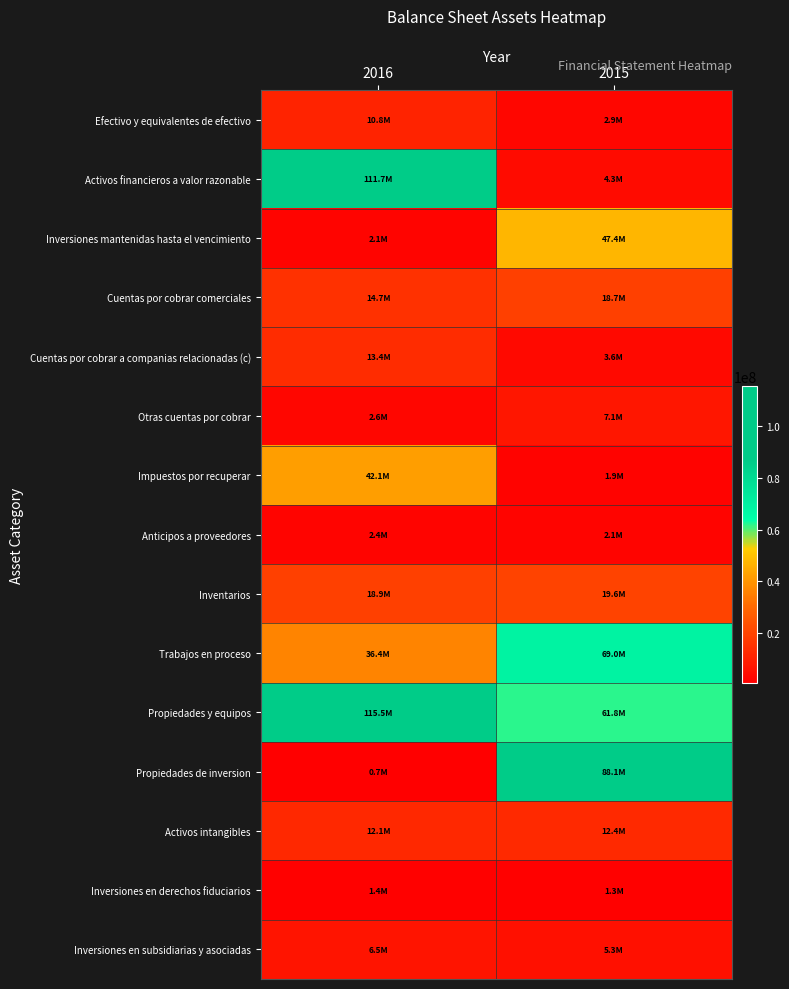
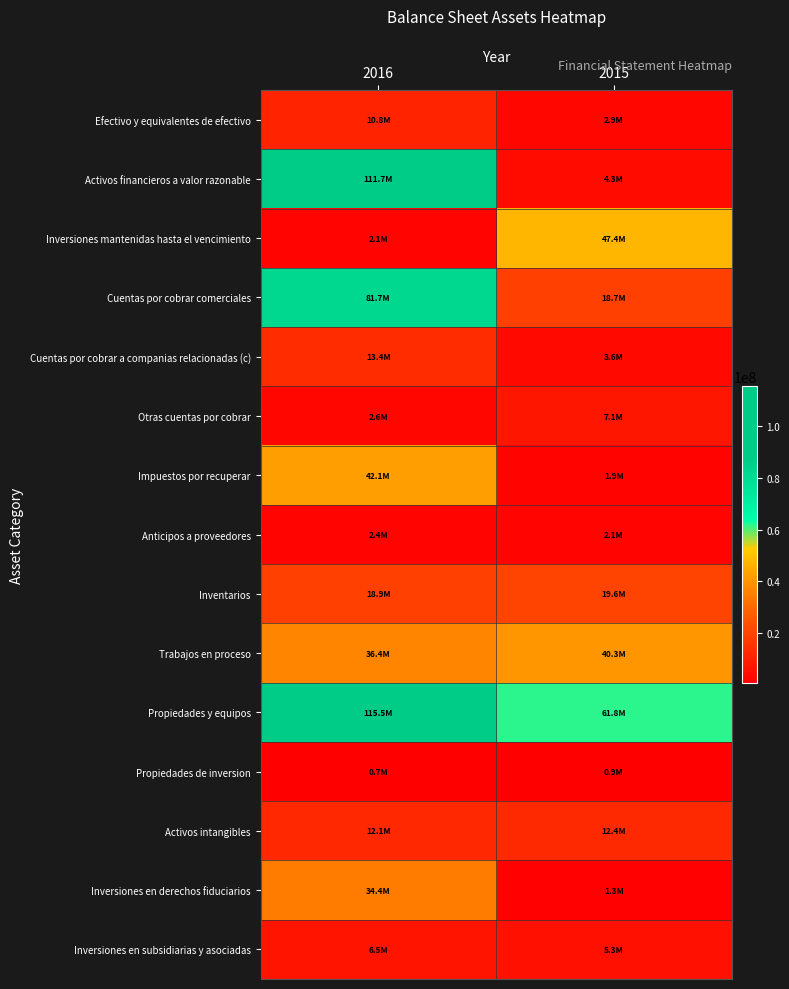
  {
    "Efectivo y equivalentes de efectivo": {
      "2016": "10.8M",
      "2015": "2.9M"
    },
    "Activos financieros a valor razonable": {
      "2016": "111.7M",
      "2015": "4.3M"
    },
    "Inversiones mantenidas hasta el vencimiento": {
      "2016": "2.1M",
      "2015": "47.4M"
    },
    "Cuentas por cobrar comerciales": {
-     "2016": "14.7M",
+     "2016": "81.7M",
      "2015": "18.7M"
    },
    "Cuentas por cobrar a companias relacionadas (c)": {
      "2016": "13.4M",
      "2015": "3.6M"
    },
    "Otras cuentas por cobrar": {
      "2016": "2.6M",
      "2015": "7.1M"
    },
    "Impuestos por recuperar": {
      "2016": "42.1M",
      "2015": "1.9M"
    },
    "Anticipos a proveedores": {
      "2016": "2.4M",
      "2015": "2.1M"
    },
    "Inventarios": {
      "2016": "18.9M",
      "2015": "19.6M"
    },
    "Trabajos en proceso": {
      "2016": "36.4M",
-     "2015": "69.0M"
+     "2015": "40.3M"
    },
    "Propiedades y equipos": {
      "2016": "115.5M",
      "2015": "61.8M"
    },
    "Propiedades de inversion": {
      "2016": "0.7M",
-     "2015": "88.1M"
+     "2015": "0.9M"
    },
    "Activos intangibles": {
      "2016": "12.1M",
      "2015": "12.4M"
    },
    "Inversiones en derechos fiduciarios": {
-     "2016": "1.4M",
+     "2016": "34.4M",
      "2015": "1.3M"
    },
    "Inversiones en subsidiarias y asociadas": {
      "2016": "6.5M",
      "2015": "5.3M"
    }
  }
